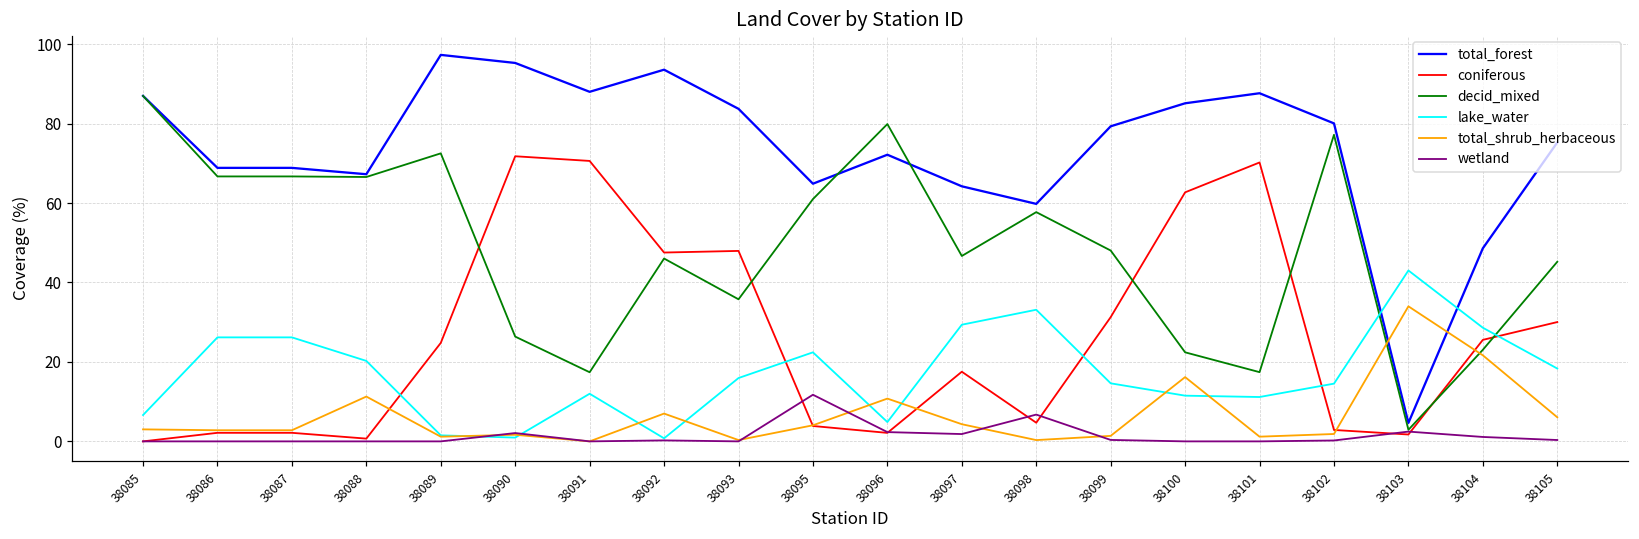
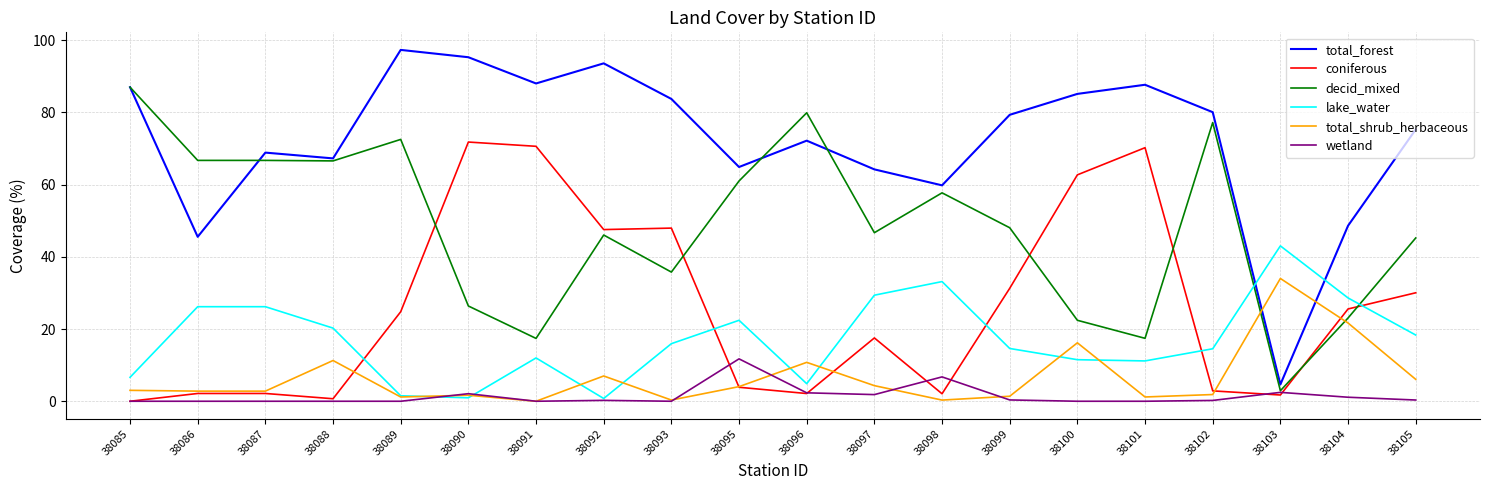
  {
    "total_forest": {
-     "38086": 69,
+     "38086": 46,
      "38087": 69,
      "38089": 97,
      "38090": 95,
      "38091": 88,
      "38092": 94,
      "38093": 84,
      "38095": 65,
      "38096": 72,
      "38097": 64,
      "38098": 60,
      "38099": 79,
      "38100": 85,
      "38101": 88,
      "38102": 80,
      "38103": 5,
      "38104": 49
    },
    "coniferous": {
      "38088": 1,
      "38089": 25,
      "38090": 72,
      "38091": 71,
      "38092": 48,
      "38093": 48,
      "38097": 18,
-     "38098": 5,
+     "38098": 2,
      "38099": 31,
      "38100": 63,
      "38101": 70,
      "38102": 3,
      "38103": 2,
      "38104": 26,
      "38105": 30
    },
    "decid_mixed": {
      "38086": 67,
      "38087": 67,
      "38089": 73,
      "38090": 26,
      "38091": 17,
      "38092": 46,
      "38093": 36,
      "38095": 61,
      "38096": 80,
      "38097": 47,
      "38098": 58,
      "38099": 48,
      "38100": 22,
      "38101": 17,
      "38102": 77,
      "38104": 23,
      "38105": 45
    },
    "lake_water": {
      "38085": 7,
      "38086": 26,
      "38087": 26,
      "38088": 20,
      "38090": 1,
      "38091": 12,
      "38093": 16,
      "38095": 22,
      "38096": 5,
      "38097": 29,
      "38098": 33,
      "38099": 15,
      "38100": 12,
      "38101": 11,
      "38102": 15,
      "38103": 43,
      "38104": 29,
      "38105": 18
    },
    "total_shrub_herbaceous": {
      "38085": 3,
      "38088": 11,
      "38092": 7,
      "38096": 11,
      "38097": 4,
      "38098": 0,
      "38099": 1,
      "38100": 16,
      "38101": 1,
      "38102": 2,
      "38103": 34,
      "38104": 22,
      "38105": 6
    },
    "wetland": {
      "38086": 0,
      "38087": 0,
      "38088": 0,
      "38089": 0,
      "38095": 12,
      "38097": 2,
      "38098": 7,
      "38099": 0,
      "38100": 0,
      "38101": 0,
      "38102": 0,
      "38104": 1,
      "38105": 0
    }
  }
